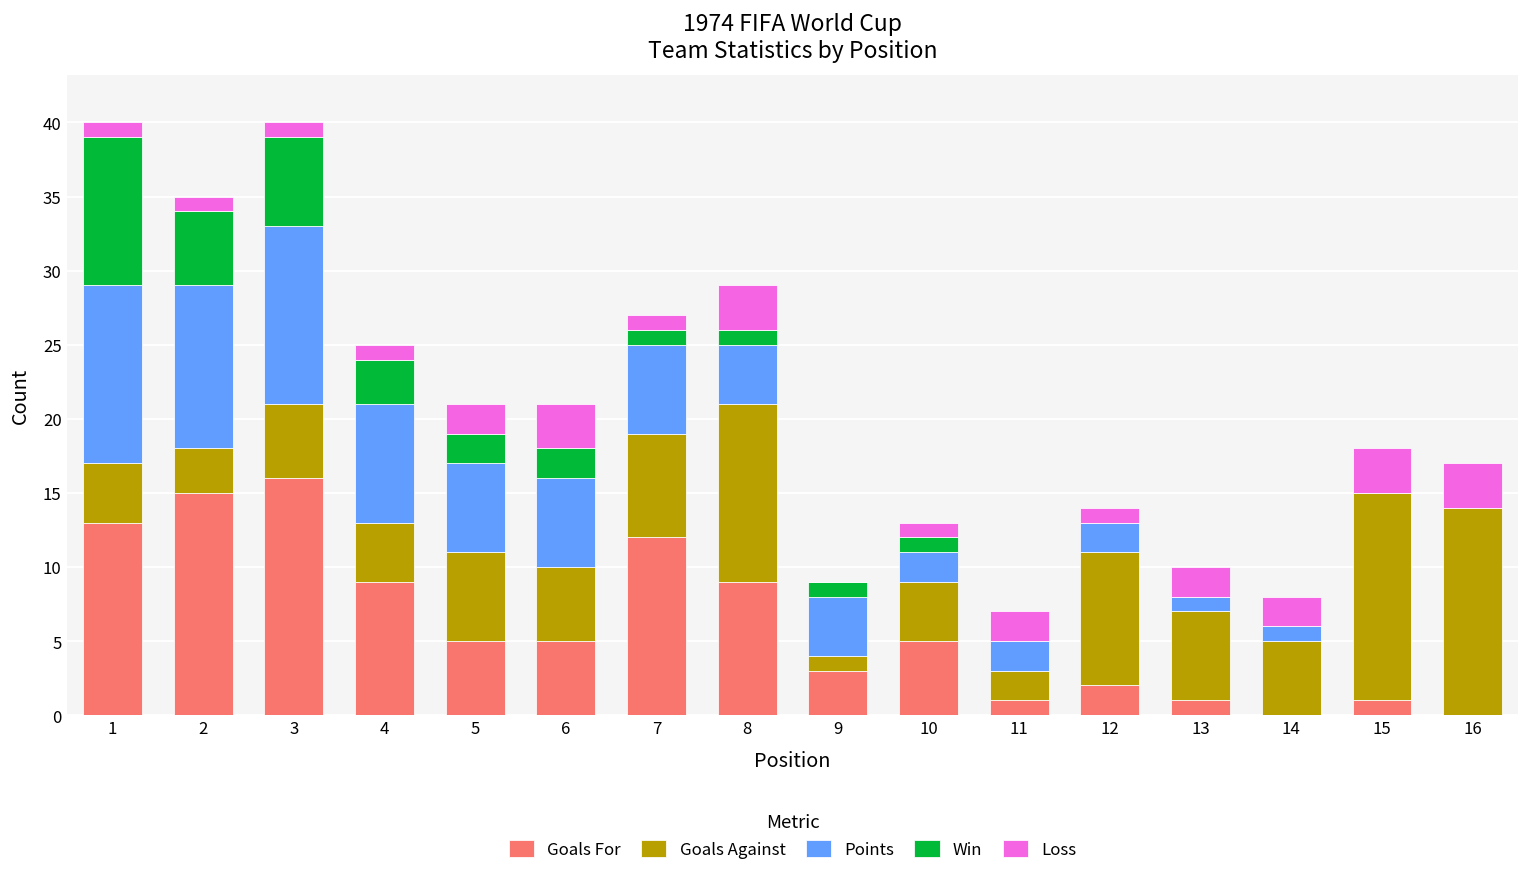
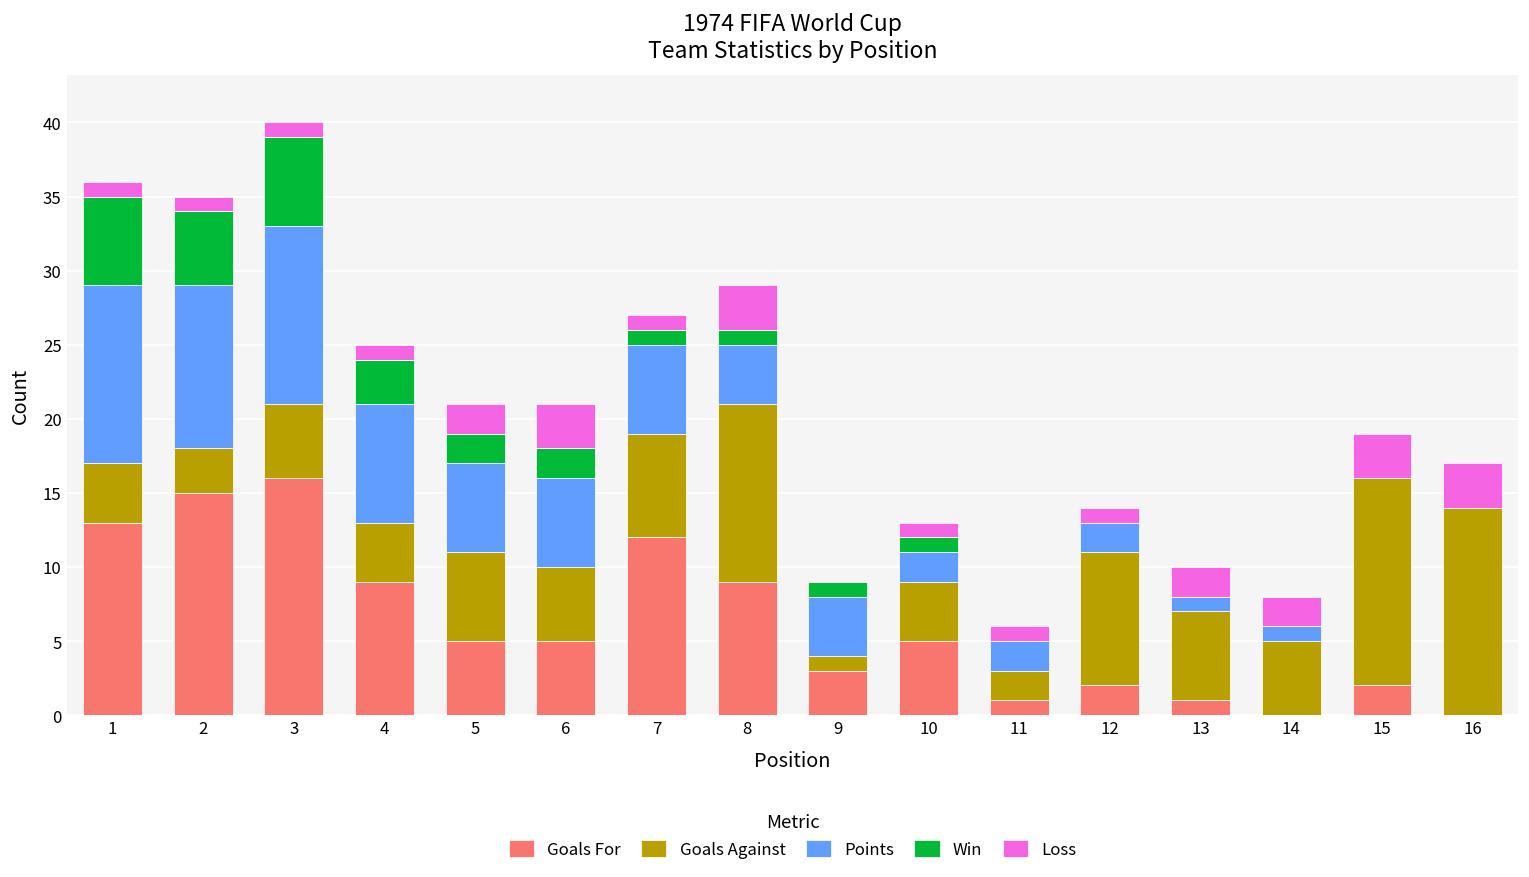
  {
    "Goals For": {
      "1": 13,
      "2": 15,
      "3": 16,
      "4": 9,
      "5": 5,
      "6": 5,
      "7": 12,
      "8": 9,
      "9": 3,
      "10": 5,
      "11": 1,
      "12": 2,
      "13": 1,
      "14": 0,
-     "15": 1,
+     "15": 2,
      "16": 0
    },
    "Goals Against": {
      "1": 4,
      "2": 3,
      "3": 5,
      "4": 4,
      "5": 6,
      "6": 5,
      "7": 7,
      "8": 12,
      "9": 1,
      "10": 4,
      "11": 2,
      "12": 9,
      "13": 6,
      "14": 5,
      "15": 14,
      "16": 14
    },
    "Points": {
      "1": 12,
      "2": 11,
      "3": 12,
      "4": 8,
      "5": 6,
      "6": 6,
      "7": 6,
      "8": 4,
      "9": 4,
      "10": 2,
      "11": 2,
      "12": 2,
      "13": 1,
      "14": 1,
      "15": 0,
      "16": 0
    },
    "Win": {
-     "1": 10,
+     "1": 6,
      "2": 5,
      "3": 6,
      "4": 3,
      "5": 2,
      "6": 2,
      "7": 1,
      "8": 1,
      "9": 1,
      "10": 1,
      "11": 0,
      "12": 0,
      "13": 0,
      "14": 0,
      "15": 0,
      "16": 0
    },
    "Loss": {
      "1": 1,
      "2": 1,
      "3": 1,
      "4": 1,
      "5": 2,
      "6": 3,
      "7": 1,
      "8": 3,
      "9": 0,
      "10": 1,
-     "11": 2,
+     "11": 1,
      "12": 1,
      "13": 2,
      "14": 2,
      "15": 3,
      "16": 3
    }
  }
